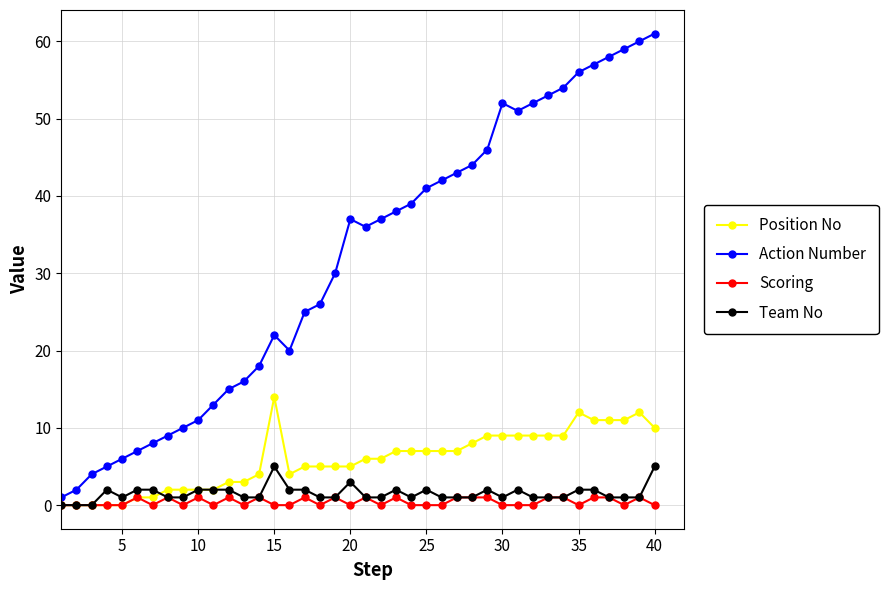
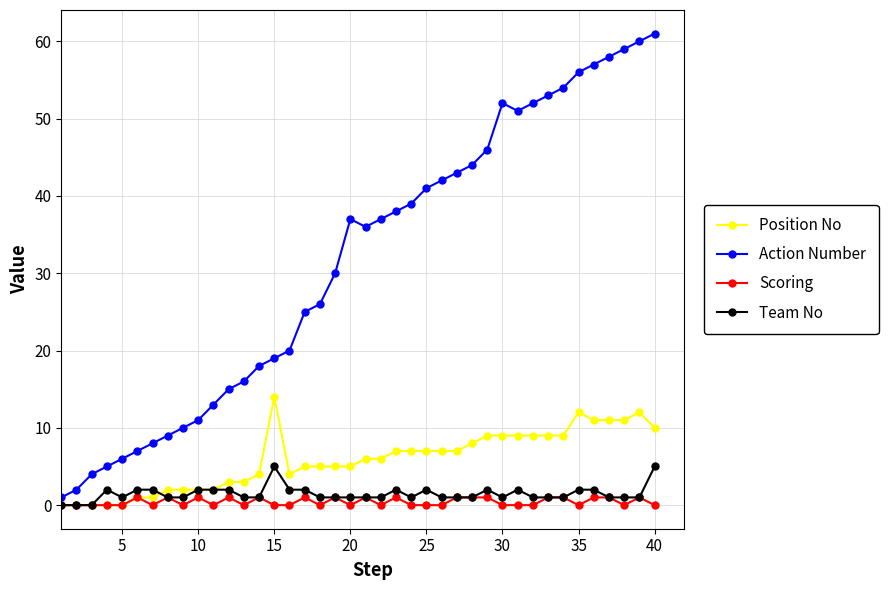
  {
    "Position No": {
      "15": 14,
      "20": 5,
      "25": 7,
      "30": 9,
      "35": 12,
      "40": 10
    },
    "Action Number": {
      "5": 6,
      "10": 11,
-     "15": 22,
+     "15": 19,
      "20": 37,
      "25": 41,
      "30": 52,
      "35": 56,
      "40": 61
    },
    "Scoring": {
      "10": 1,
      "15": 0,
      "20": 0,
      "25": 0,
      "30": 0,
      "35": 0,
      "40": 0
    },
    "Team No": {
      "5": 1,
      "15": 5,
-     "20": 3,
+     "20": 1,
      "25": 2,
      "30": 1,
      "35": 2,
      "40": 5
    }
  }
